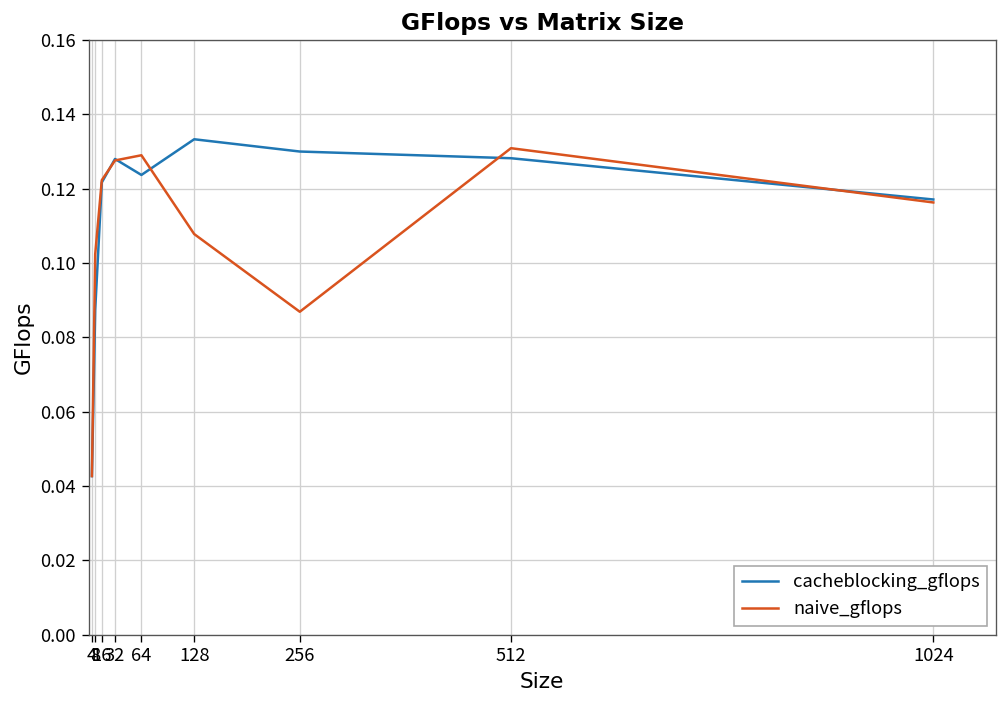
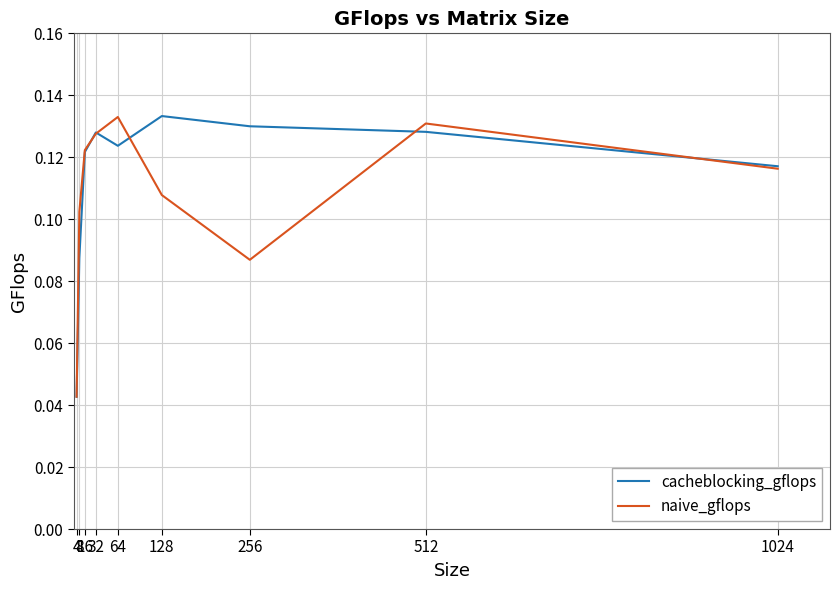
  {
    "cacheblocking_gflops": {
      "64": 0.124,
      "128": 0.133,
      "256": 0.130,
      "512": 0.128
    },
    "naive_gflops": {
-     "64": 0.129,
+     "64": 0.133,
      "128": 0.108,
      "256": 0.087,
      "512": 0.131
    }
  }
